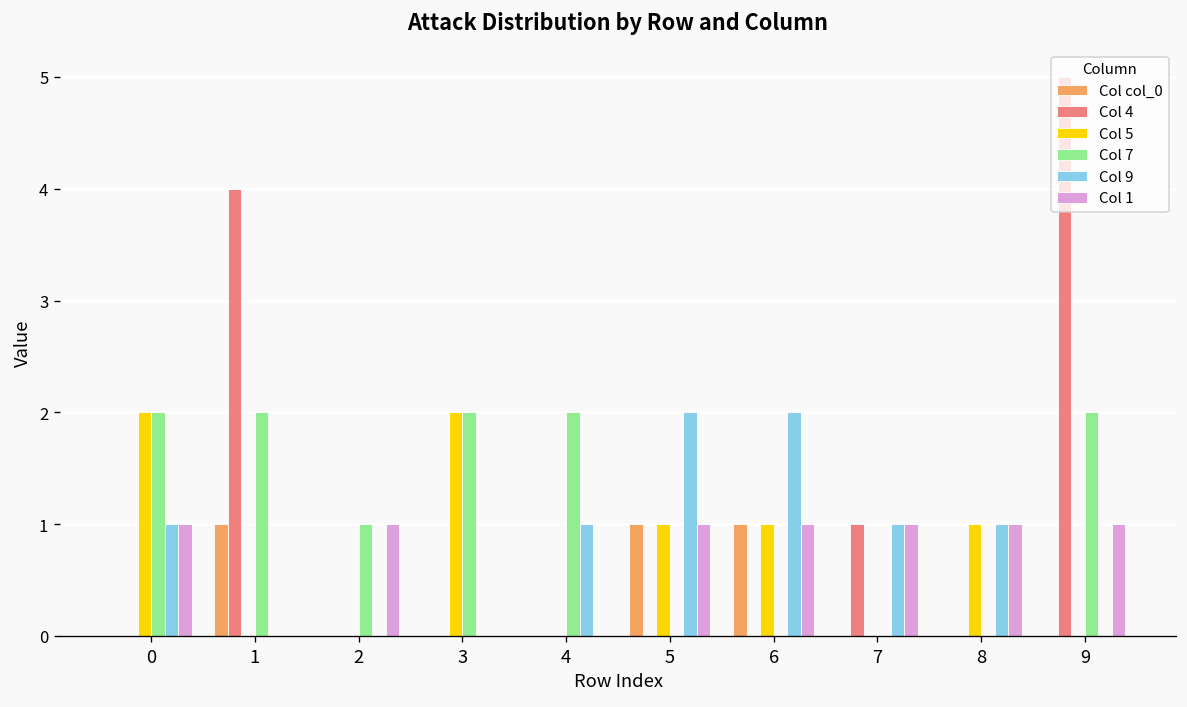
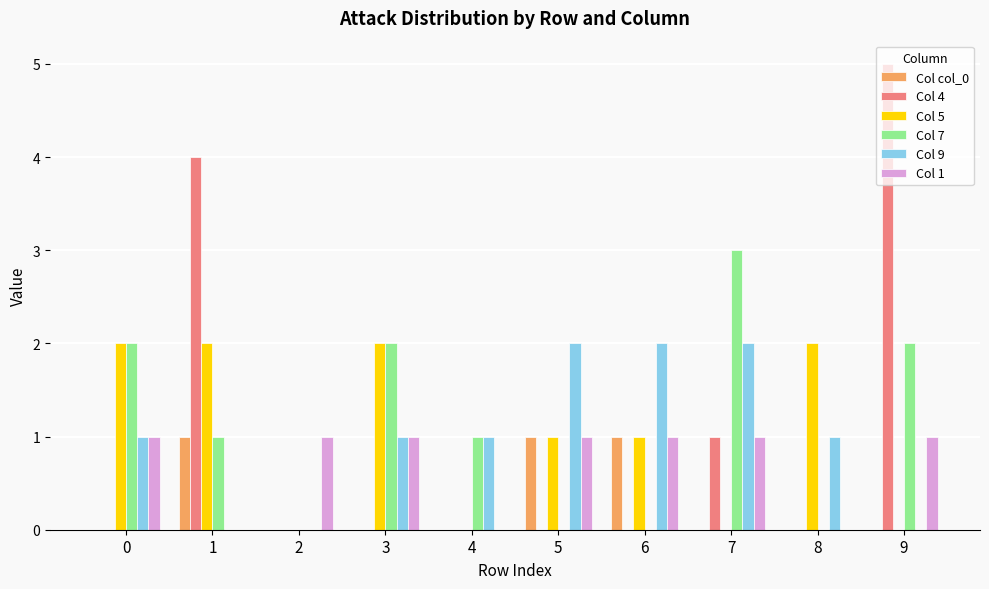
  {
    "Col 5": {
      "0": 2,
-     "1": 0,
+     "1": 2,
      "2": 0,
      "3": 2,
      "4": 0,
      "5": 1,
      "6": 1,
      "7": 0,
-     "8": 1,
+     "8": 2,
      "9": 0
    },
    "Col 7": {
      "0": 2,
-     "1": 2,
-     "2": 1,
+     "1": 1,
+     "2": 0,
      "3": 2,
-     "4": 2,
+     "4": 1,
      "5": 0,
      "6": 0,
-     "7": 0,
+     "7": 3,
      "8": 0,
      "9": 2
    },
    "Col 9": {
      "0": 1,
      "1": 0,
      "2": 0,
-     "3": 0,
+     "3": 1,
      "4": 1,
      "5": 2,
      "6": 2,
-     "7": 1,
+     "7": 2,
      "8": 1,
      "9": 0
    },
    "Col 1": {
      "0": 1,
      "1": 0,
      "2": 1,
-     "3": 0,
+     "3": 1,
      "4": 0,
      "5": 1,
      "6": 1,
      "7": 1,
-     "8": 1,
+     "8": 0,
      "9": 1
    }
  }
